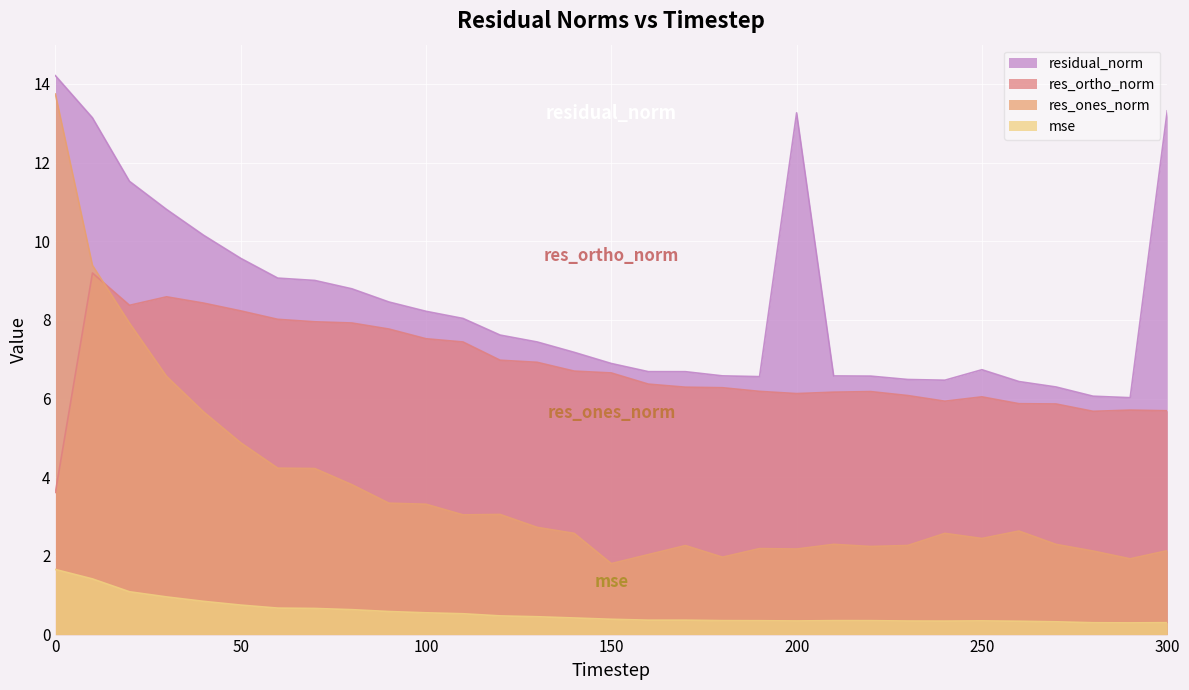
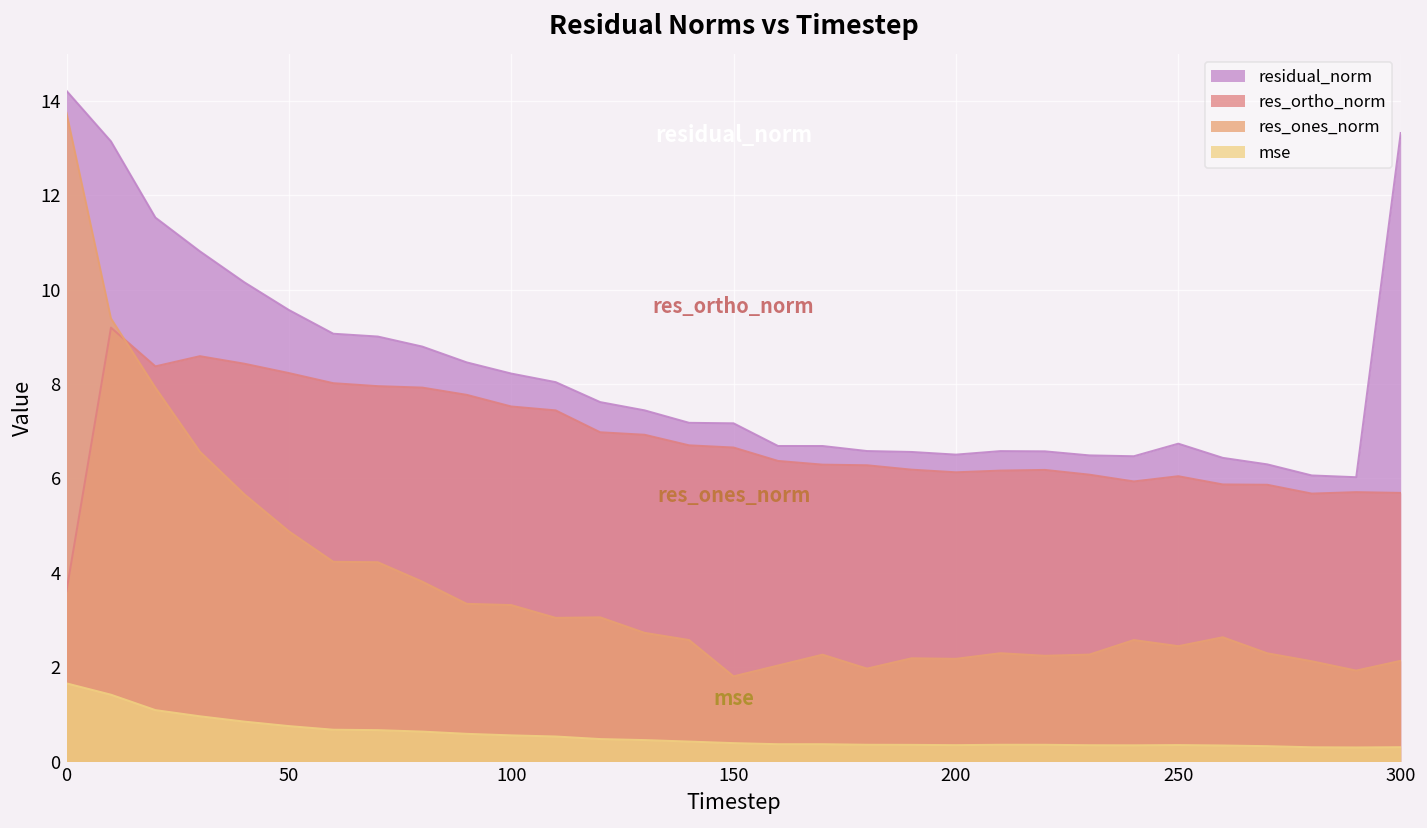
  {
    "residual_norm": {
      "0": 14.2,
      "50": 9.6,
      "100": 8.2,
-     "150": 6.9,
-     "200": 13.3,
+     "150": 7.2,
+     "200": 6.5,
      "250": 6.7,
      "300": 13.3
    }
  }
